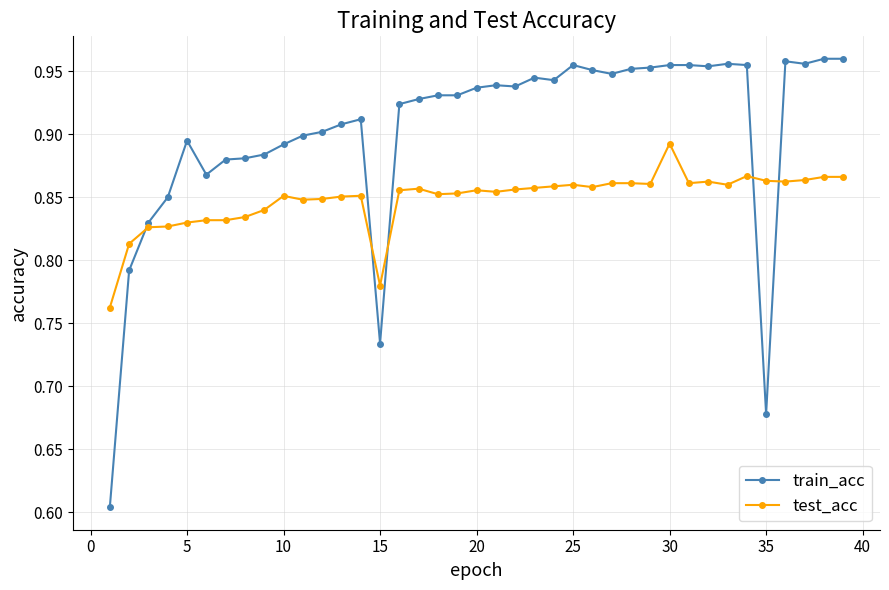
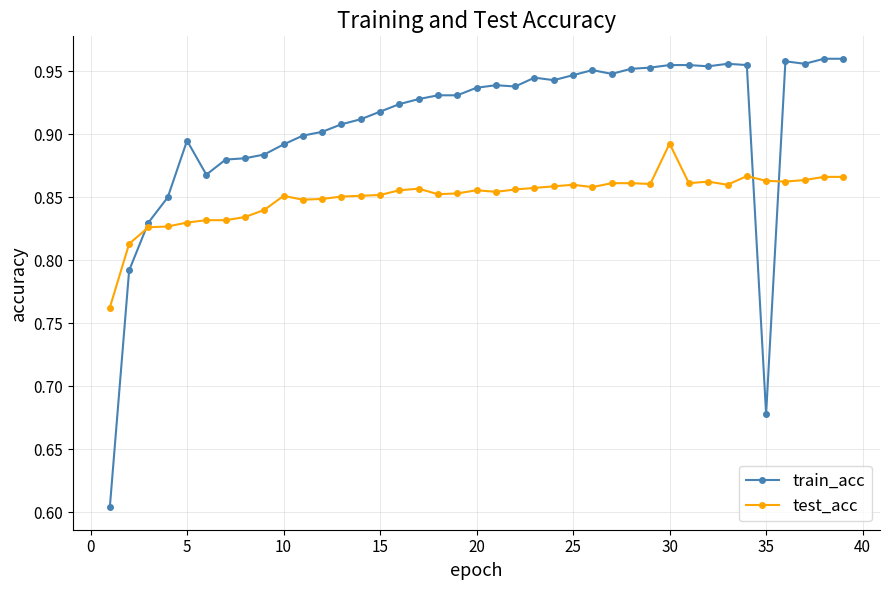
  {
    "train_acc": {
      "5": 0.895,
      "10": 0.892,
-     "15": 0.734,
+     "15": 0.918,
      "20": 0.937,
-     "25": 0.955,
+     "25": 0.947,
      "30": 0.955,
      "35": 0.678
    },
    "test_acc": {
      "5": 0.830,
      "10": 0.851,
-     "15": 0.780,
+     "15": 0.852,
      "20": 0.856,
      "25": 0.860,
      "30": 0.893,
      "35": 0.863
    }
  }
